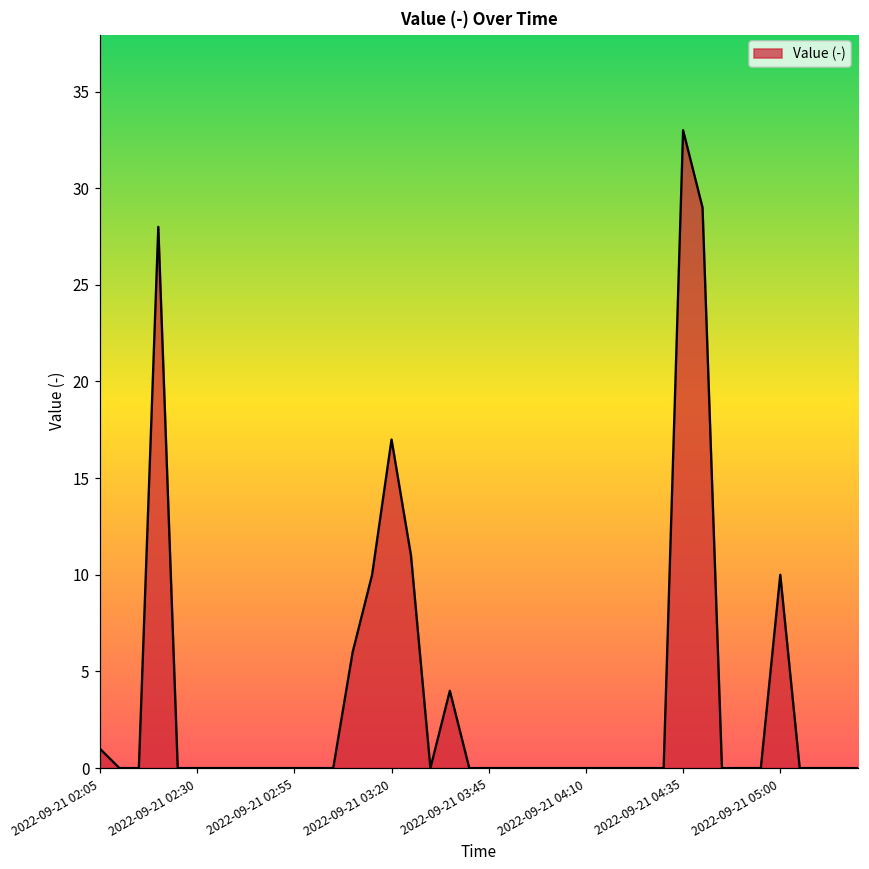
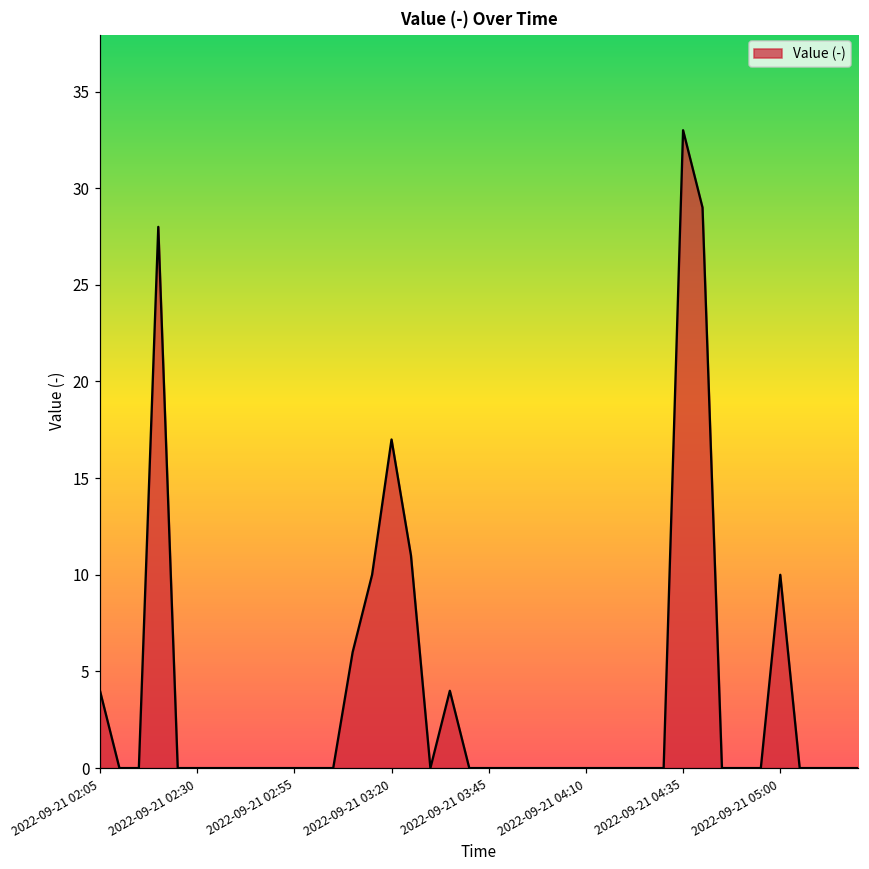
  {
-   "2022-09-21 02:05": 1,
+   "2022-09-21 02:05": 4,
    "2022-09-21 02:30": 0,
    "2022-09-21 02:55": 0,
    "2022-09-21 03:20": 17,
    "2022-09-21 03:45": 0,
    "2022-09-21 04:10": 0,
    "2022-09-21 04:35": 33,
    "2022-09-21 05:00": 10
  }
